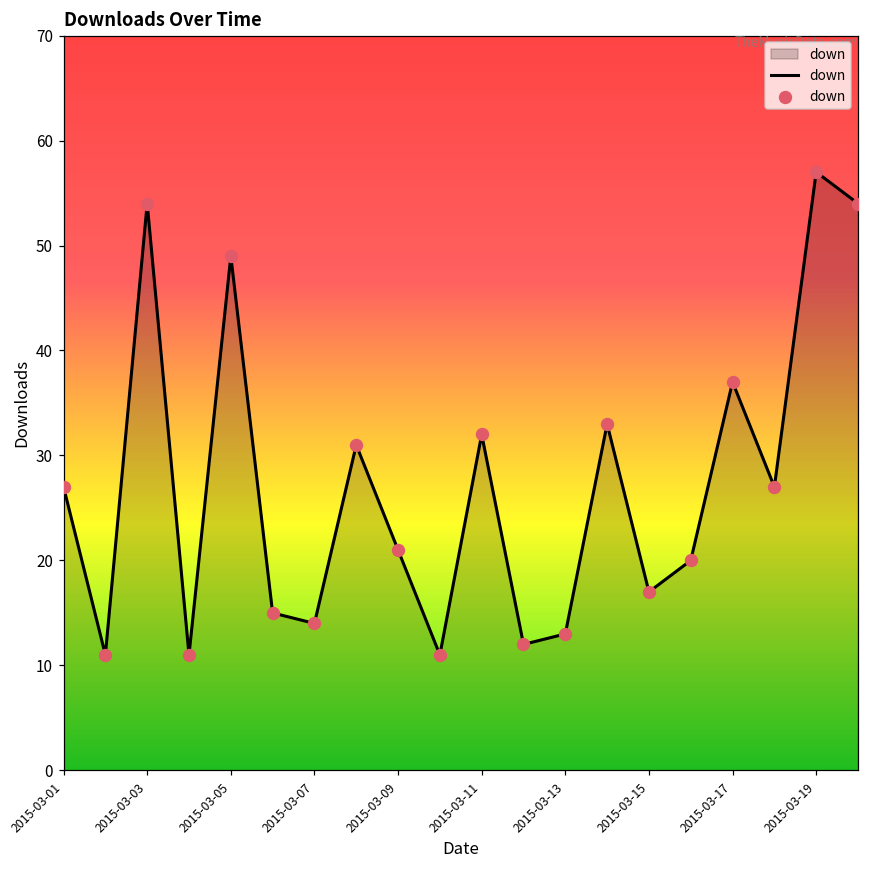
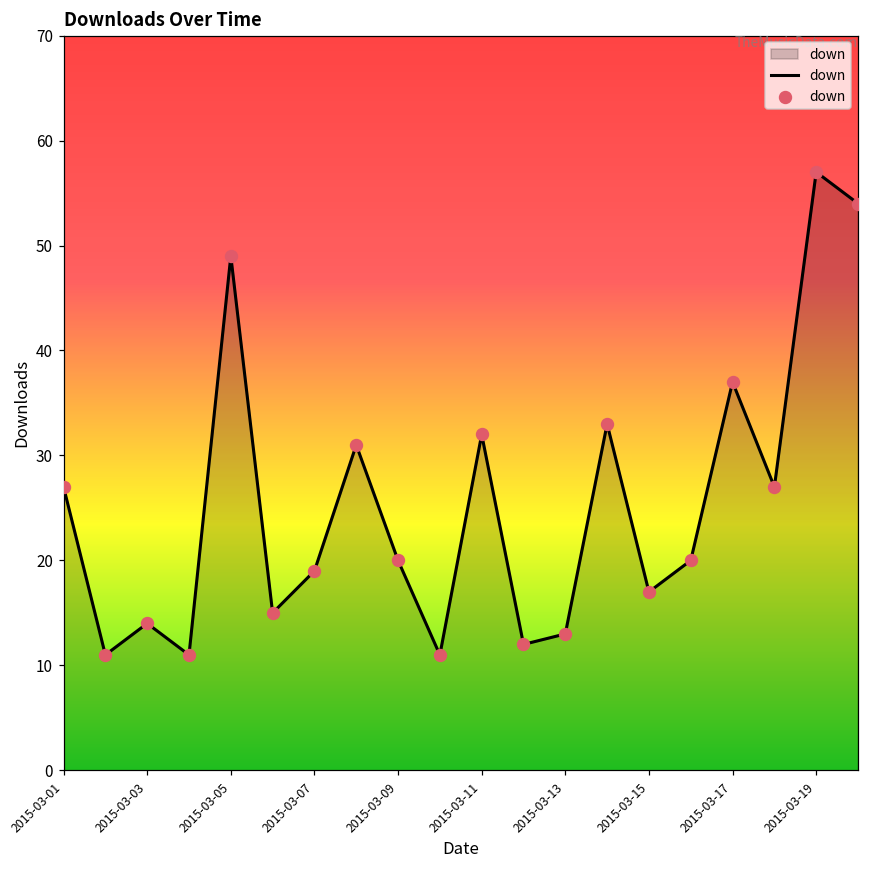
  {
    "2015-03-01": 27,
-   "2015-03-03": 54,
+   "2015-03-03": 14,
    "2015-03-05": 49,
-   "2015-03-07": 14,
-   "2015-03-09": 21,
+   "2015-03-07": 19,
+   "2015-03-09": 20,
    "2015-03-11": 32,
    "2015-03-13": 13,
    "2015-03-15": 17,
    "2015-03-17": 37,
    "2015-03-19": 57
  }
